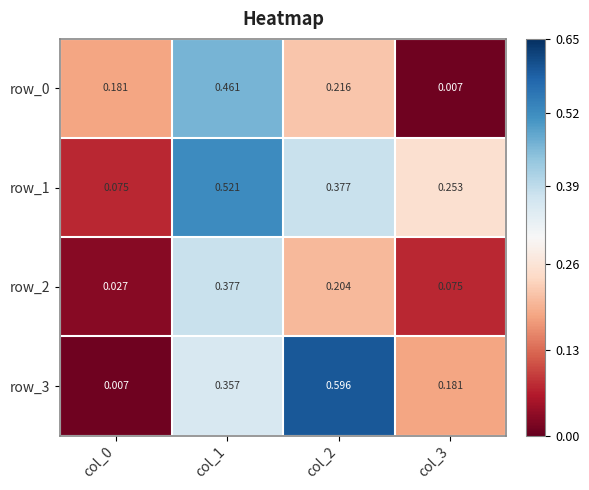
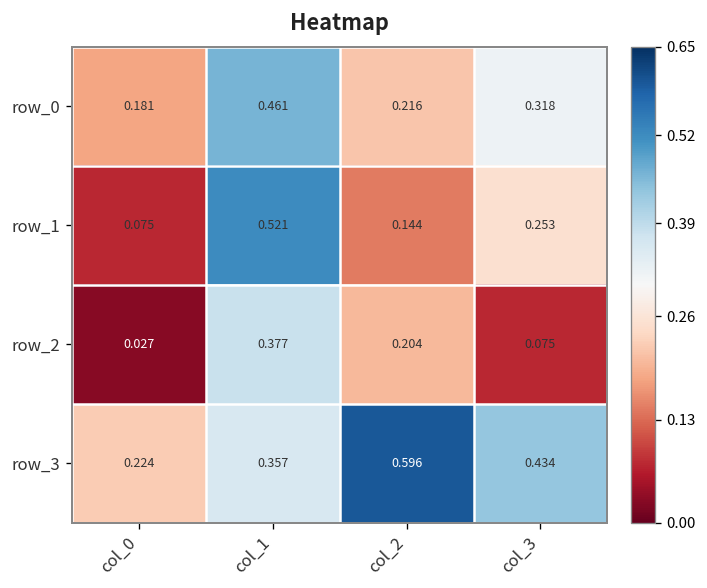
  {
    "row_0": {
      "col_0": 0.181,
      "col_1": 0.461,
      "col_2": 0.216,
-     "col_3": 0.007
+     "col_3": 0.318
    },
    "row_1": {
      "col_0": 0.075,
      "col_1": 0.521,
-     "col_2": 0.377,
+     "col_2": 0.144,
      "col_3": 0.253
    },
    "row_2": {
      "col_0": 0.027,
      "col_1": 0.377,
      "col_2": 0.204,
      "col_3": 0.075
    },
    "row_3": {
-     "col_0": 0.007,
+     "col_0": 0.224,
      "col_1": 0.357,
      "col_2": 0.596,
-     "col_3": 0.181
+     "col_3": 0.434
    }
  }
